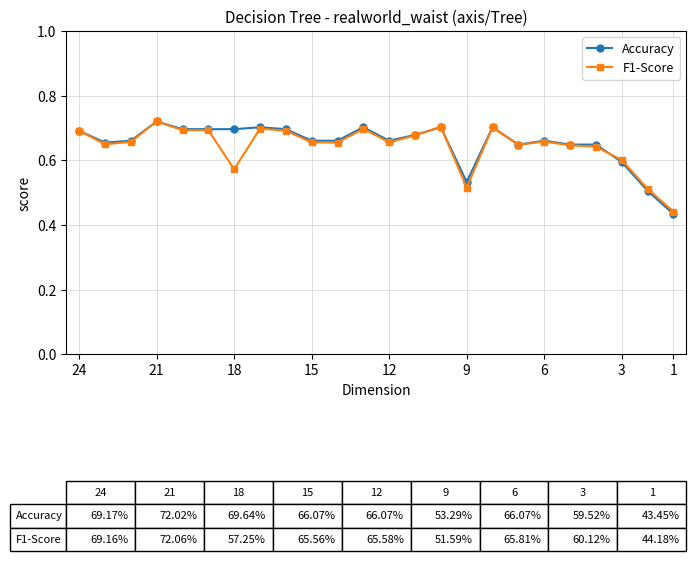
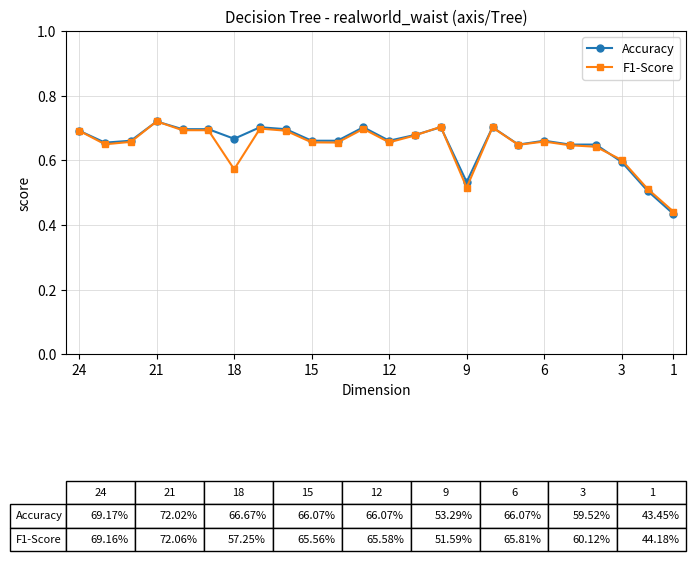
  {
    "Accuracy": {
-     "18": "69.64%"
+     "18": "66.67%"
    },
    "F1-Score": {
      "18": "0.57",
      "9": "0.52"
    }
  }
